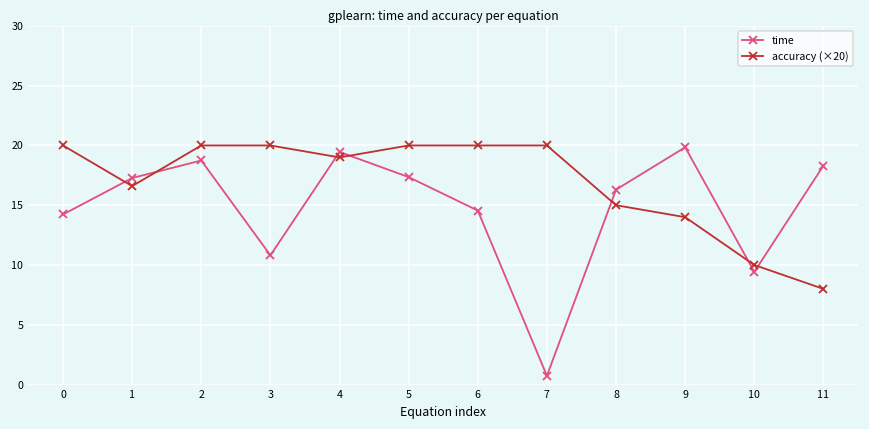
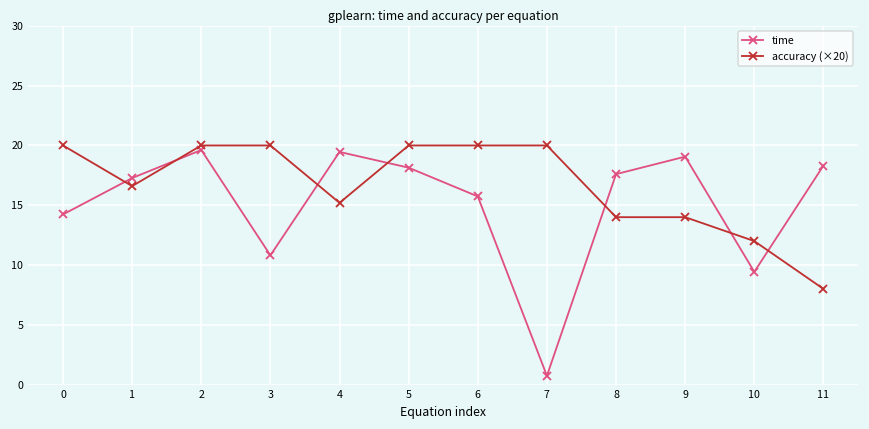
  {
    "time": {
      "0": 14.2,
      "1": 17.3,
-     "2": 18.7,
+     "2": 19.6,
      "3": 10.8,
      "4": 19.5,
-     "5": 17.4,
-     "6": 14.6,
+     "5": 18.1,
+     "6": 15.7,
      "7": 0.7,
-     "8": 16.3,
-     "9": 19.8,
+     "8": 17.6,
+     "9": 19.1,
      "10": 9.4,
      "11": 18.3
    },
    "accuracy (×20)": {
      "0": 20.0,
      "1": 16.6,
      "2": 20.0,
      "3": 20.0,
-     "4": 19.0,
+     "4": 15.2,
      "5": 20.0,
      "6": 20.0,
      "7": 20.0,
-     "8": 15.0,
+     "8": 14.0,
      "9": 14.0,
-     "10": 10.0,
+     "10": 12.0,
      "11": 8.0
    }
  }
